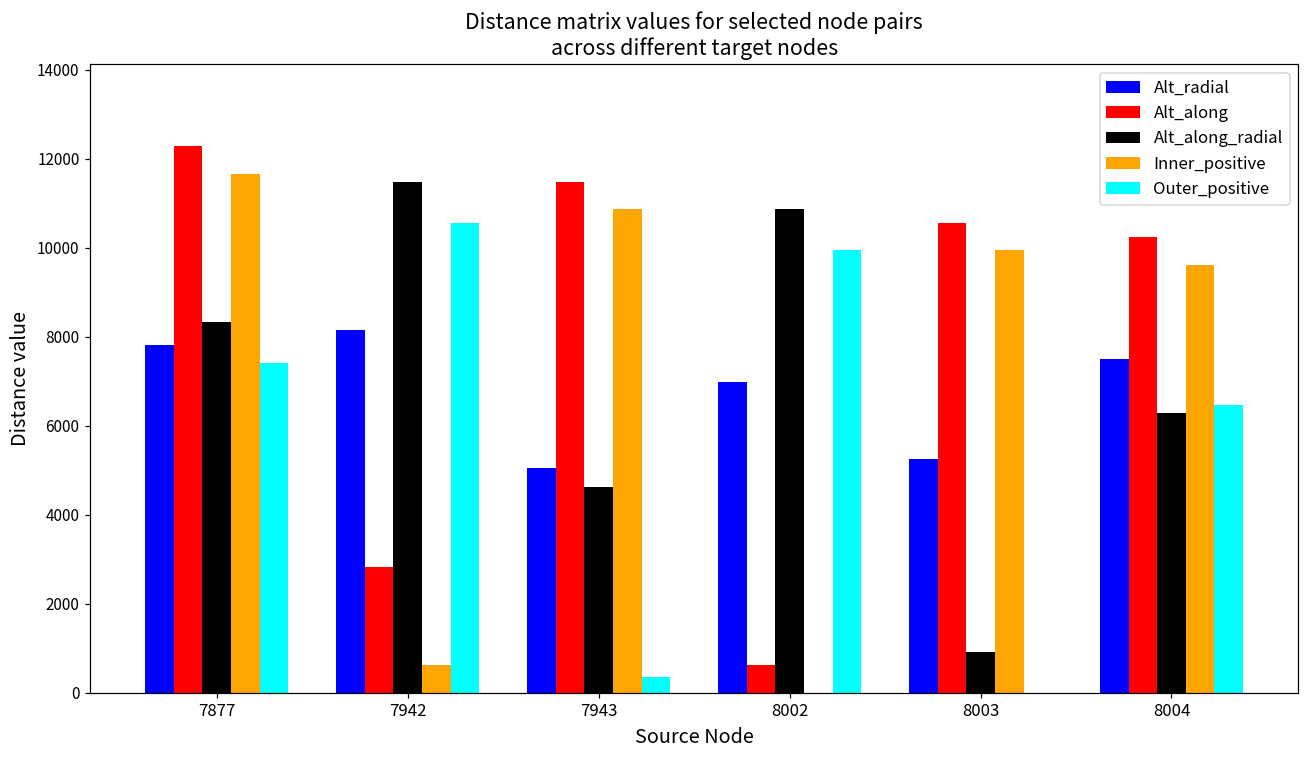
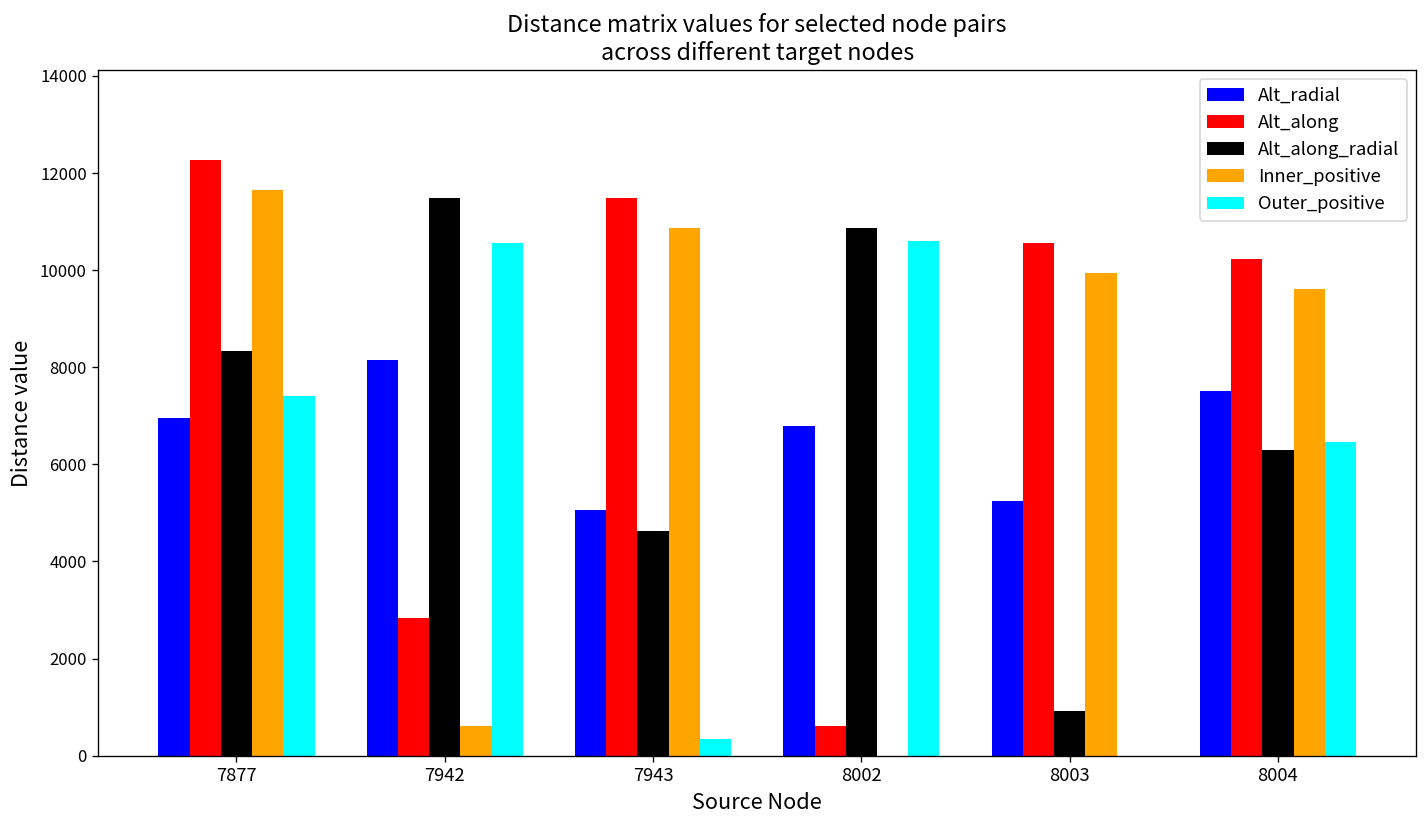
  {
    "Alt_radial": {
-     "7877": 7800,
+     "7877": 7000,
      "7942": 8200,
      "7943": 5100,
-     "8002": 7000,
+     "8002": 6800,
      "8003": 5200,
      "8004": 7500
    },
    "Alt_along": {
      "7877": 12300,
      "7942": 2800,
      "7943": 11500,
      "8002": 600,
      "8003": 10600,
      "8004": 10200
    },
    "Alt_along_radial": {
      "7877": 8300,
      "7942": 11500,
      "7943": 4600,
      "8002": 10900,
      "8003": 900,
      "8004": 6300
    },
    "Inner_positive": {
      "7877": 11700,
      "7942": 600,
      "7943": 10900,
      "8002": 0,
      "8003": 9900,
      "8004": 9600
    },
    "Outer_positive": {
      "7877": 7400,
      "7942": 10600,
      "7943": 300,
-     "8002": 9900,
+     "8002": 10600,
      "8003": 0,
      "8004": 6500
    }
  }
